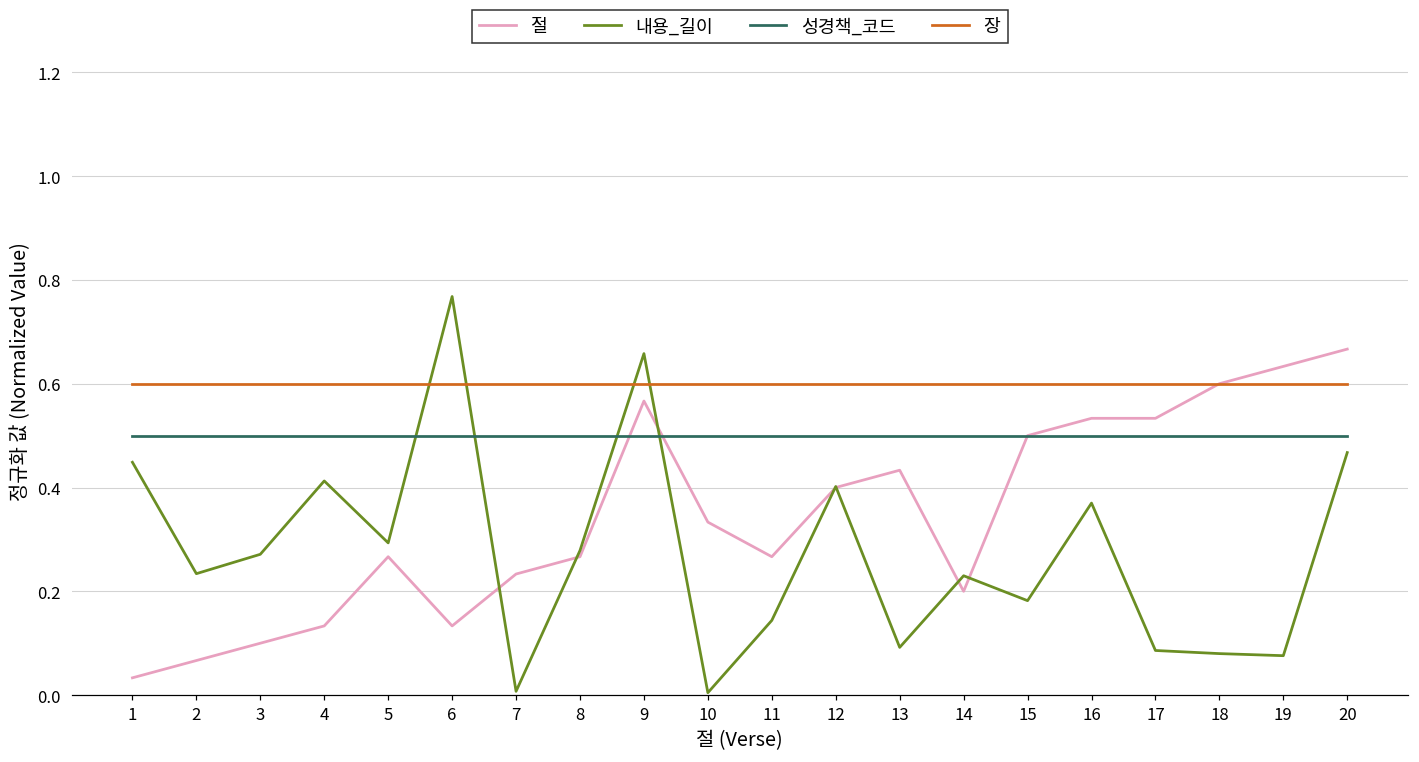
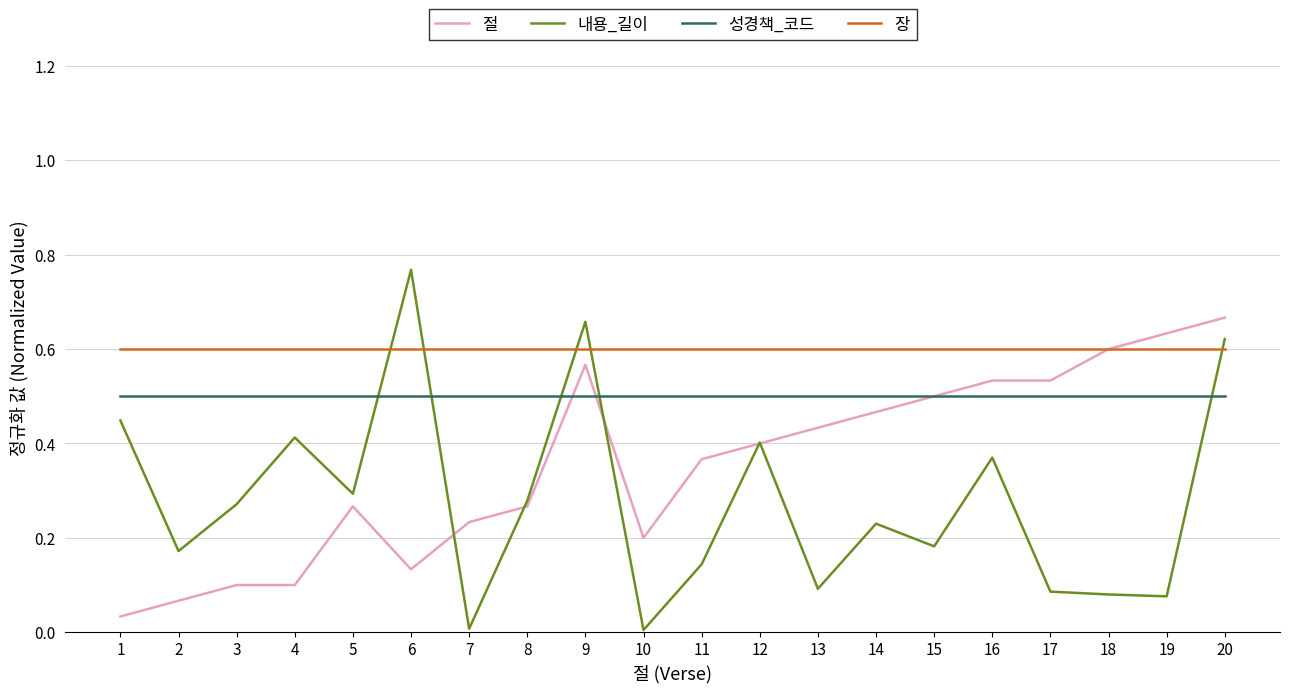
  {
    "절": {
      "1": 0.03,
      "2": 0.07,
      "3": 0.10,
-     "4": 0.13,
+     "4": 0.10,
      "5": 0.27,
      "6": 0.13,
      "7": 0.23,
      "8": 0.27,
      "9": 0.57,
-     "10": 0.33,
-     "11": 0.27,
+     "10": 0.20,
+     "11": 0.37,
      "13": 0.43,
-     "14": 0.20,
+     "14": 0.47,
      "16": 0.53,
      "17": 0.53,
      "19": 0.63,
      "20": 0.67
    },
    "내용_길이": {
      "1": 0.45,
-     "2": 0.23,
+     "2": 0.17,
      "3": 0.27,
      "4": 0.41,
      "5": 0.29,
      "6": 0.77,
      "7": 0.01,
      "8": 0.28,
      "9": 0.66,
      "10": 0.00,
      "11": 0.14,
      "13": 0.09,
      "14": 0.23,
      "15": 0.18,
      "16": 0.37,
      "17": 0.09,
      "18": 0.08,
      "19": 0.08,
-     "20": 0.47
+     "20": 0.62
    },
    "성경책_코드": {
      "1": 0.50,
      "2": 0.50,
      "3": 0.50,
      "4": 0.50,
      "5": 0.50,
      "6": 0.50,
      "7": 0.50,
      "8": 0.50,
      "9": 0.50,
      "10": 0.50,
      "11": 0.50,
      "12": 0.50,
      "13": 0.50,
      "14": 0.50,
      "16": 0.50,
      "17": 0.50,
      "18": 0.50,
      "19": 0.50,
      "20": 0.50
    },
    "장": {
      "1": 0.60,
      "2": 0.60,
      "3": 0.60,
      "4": 0.60,
      "5": 0.60,
      "6": 0.60,
      "7": 0.60,
      "8": 0.60,
      "9": 0.60,
      "10": 0.60,
      "11": 0.60,
      "12": 0.60,
      "13": 0.60,
      "14": 0.60,
      "15": 0.60,
      "16": 0.60,
      "17": 0.60,
      "19": 0.60,
      "20": 0.60
    }
  }
